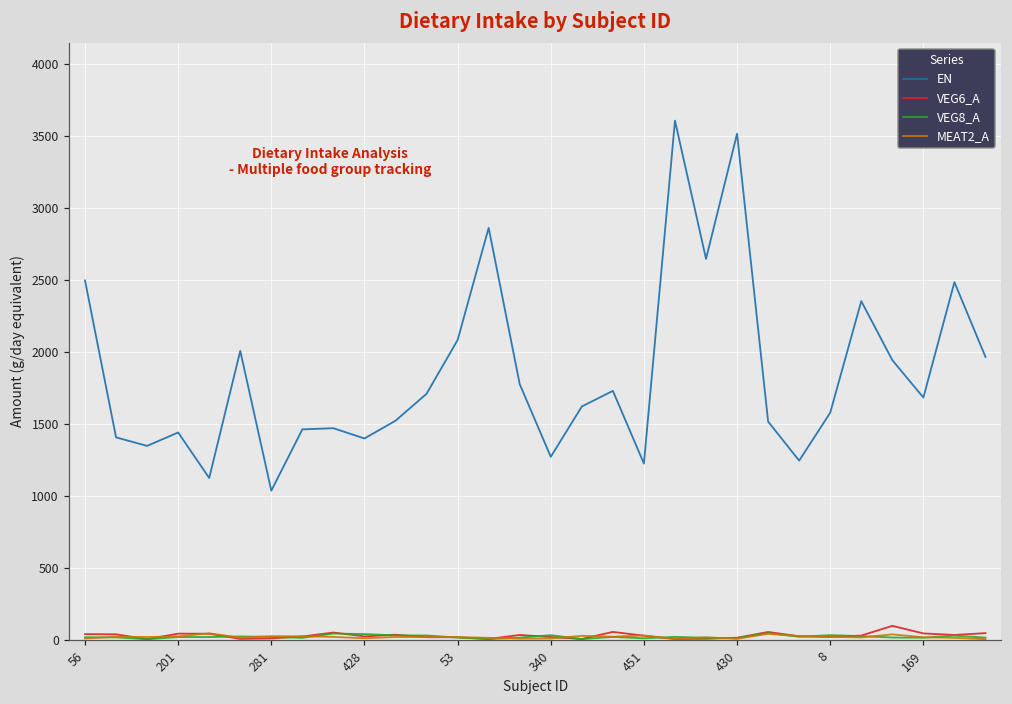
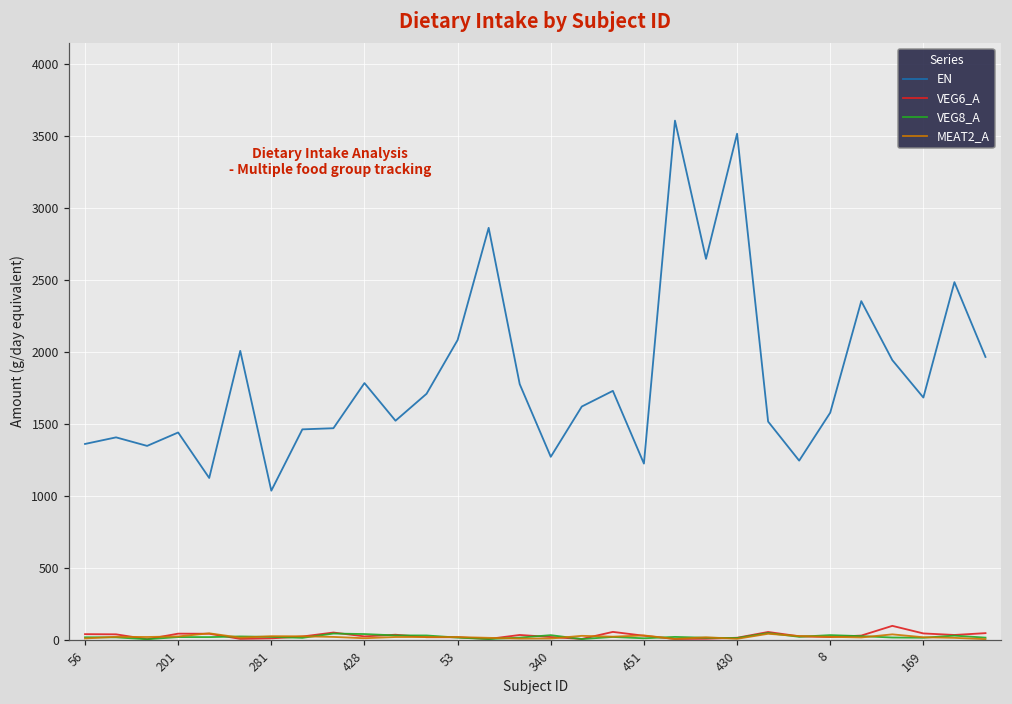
  {
    "EN": {
-     "56": 2500,
+     "56": 1360,
      "201": 1440,
      "281": 1040,
-     "428": 1400,
+     "428": 1780,
      "53": 2080,
      "340": 1270,
      "451": 1220,
      "430": 3520,
      "169": 1680
    },
    "VEG6_A": {
      "56": 40,
      "169": 40
    }
  }
